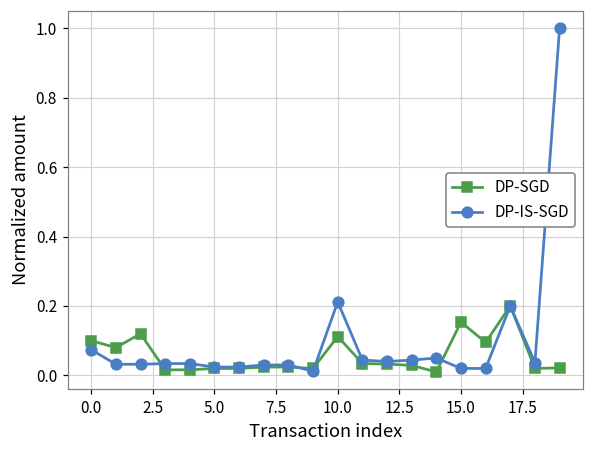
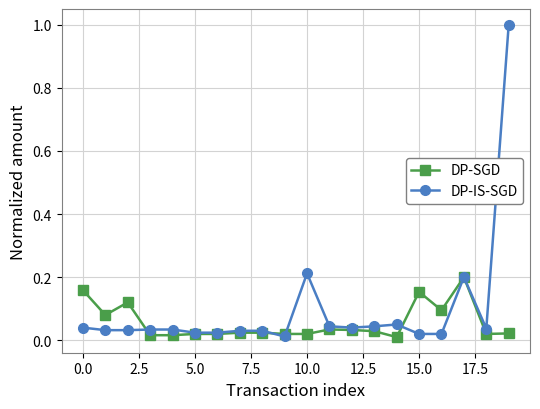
  {
    "DP-SGD": {
-     "0.0": 0.10,
-     "10.0": 0.11,
+     "0.0": 0.16,
+     "10.0": 0.02,
      "15.0": 0.15
    },
    "DP-IS-SGD": {
-     "0.0": 0.07,
+     "0.0": 0.04,
      "10.0": 0.21,
      "15.0": 0.02
    }
  }
